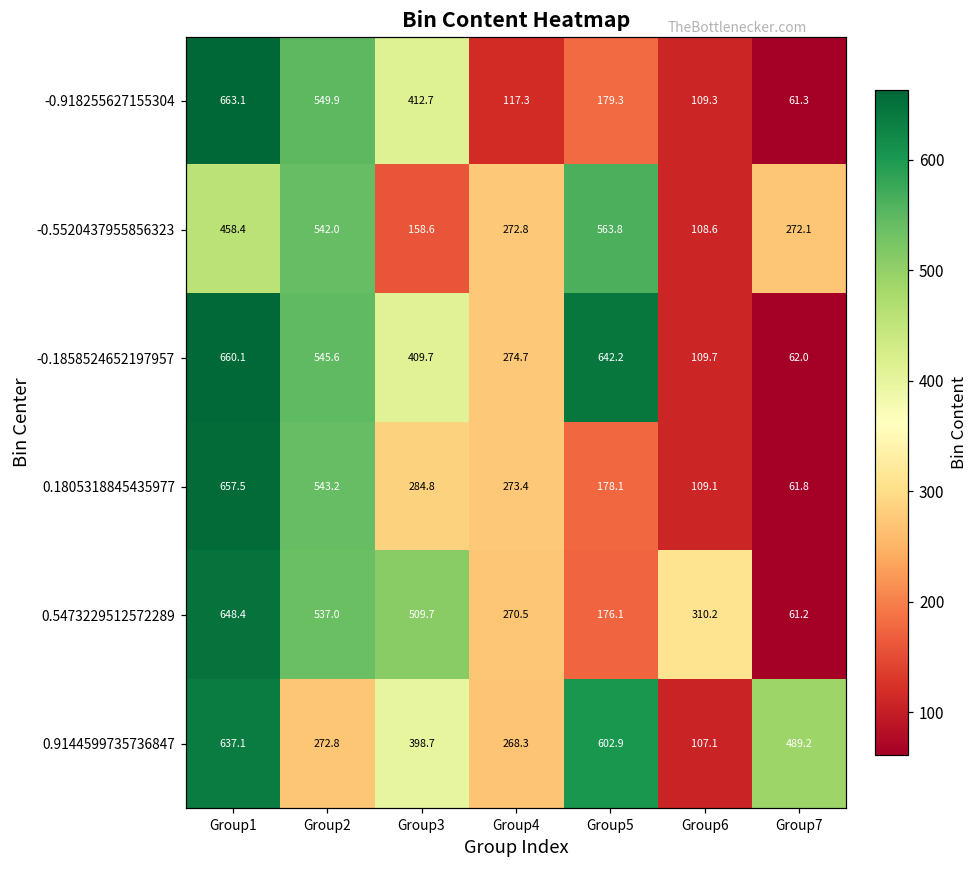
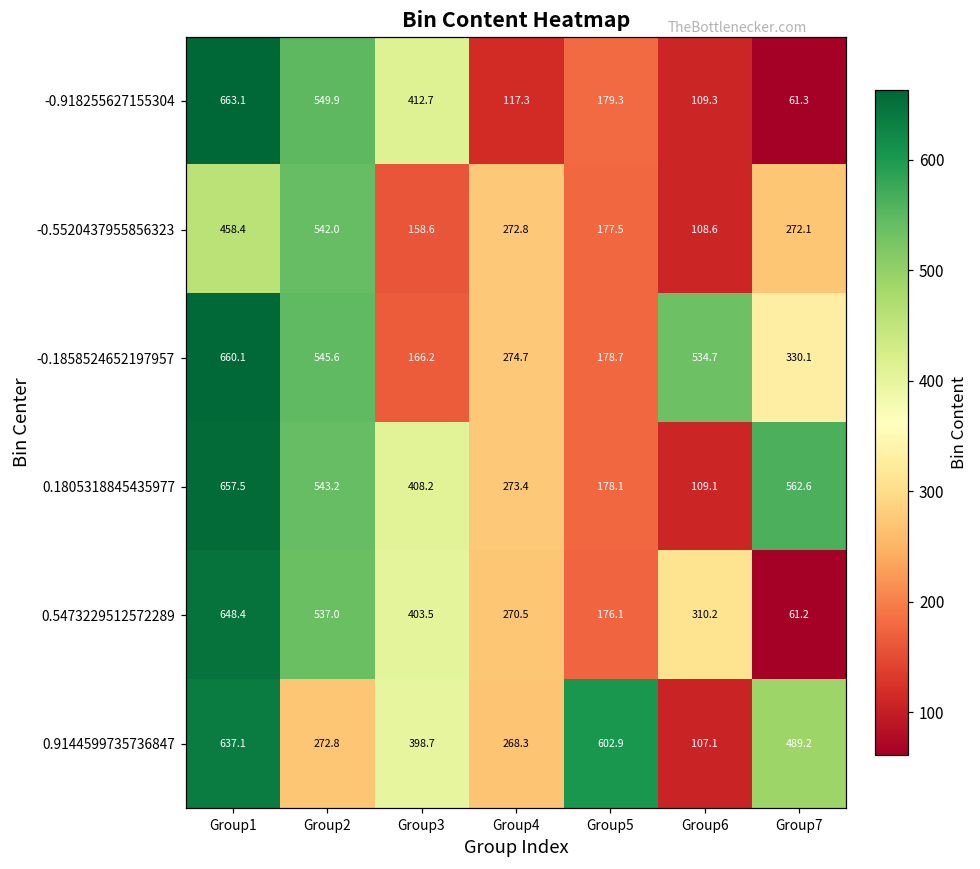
  {
    "-0.918255627155304": {
      "Group1": 663.1,
      "Group2": 549.9,
      "Group3": 412.7,
      "Group4": 117.3,
      "Group5": 179.3,
      "Group6": 109.3,
      "Group7": 61.3
    },
    "-0.5520437955856323": {
      "Group1": 458.4,
      "Group2": 542.0,
      "Group3": 158.6,
      "Group4": 272.8,
-     "Group5": 563.8,
+     "Group5": 177.5,
      "Group6": 108.6,
      "Group7": 272.1
    },
    "-0.1858524652197957": {
      "Group1": 660.1,
      "Group2": 545.6,
-     "Group3": 409.7,
+     "Group3": 166.2,
      "Group4": 274.7,
-     "Group5": 642.2,
-     "Group6": 109.7,
-     "Group7": 62.0
+     "Group5": 178.7,
+     "Group6": 534.7,
+     "Group7": 330.1
    },
    "0.1805318845435977": {
      "Group1": 657.5,
      "Group2": 543.2,
-     "Group3": 284.8,
+     "Group3": 408.2,
      "Group4": 273.4,
      "Group5": 178.1,
      "Group6": 109.1,
-     "Group7": 61.8
+     "Group7": 562.6
    },
    "0.5473229512572289": {
      "Group1": 648.4,
      "Group2": 537.0,
-     "Group3": 509.7,
+     "Group3": 403.5,
      "Group4": 270.5,
      "Group5": 176.1,
      "Group6": 310.2,
      "Group7": 61.2
    },
    "0.9144599735736847": {
      "Group1": 637.1,
      "Group2": 272.8,
      "Group3": 398.7,
      "Group4": 268.3,
      "Group5": 602.9,
      "Group6": 107.1,
      "Group7": 489.2
    }
  }
